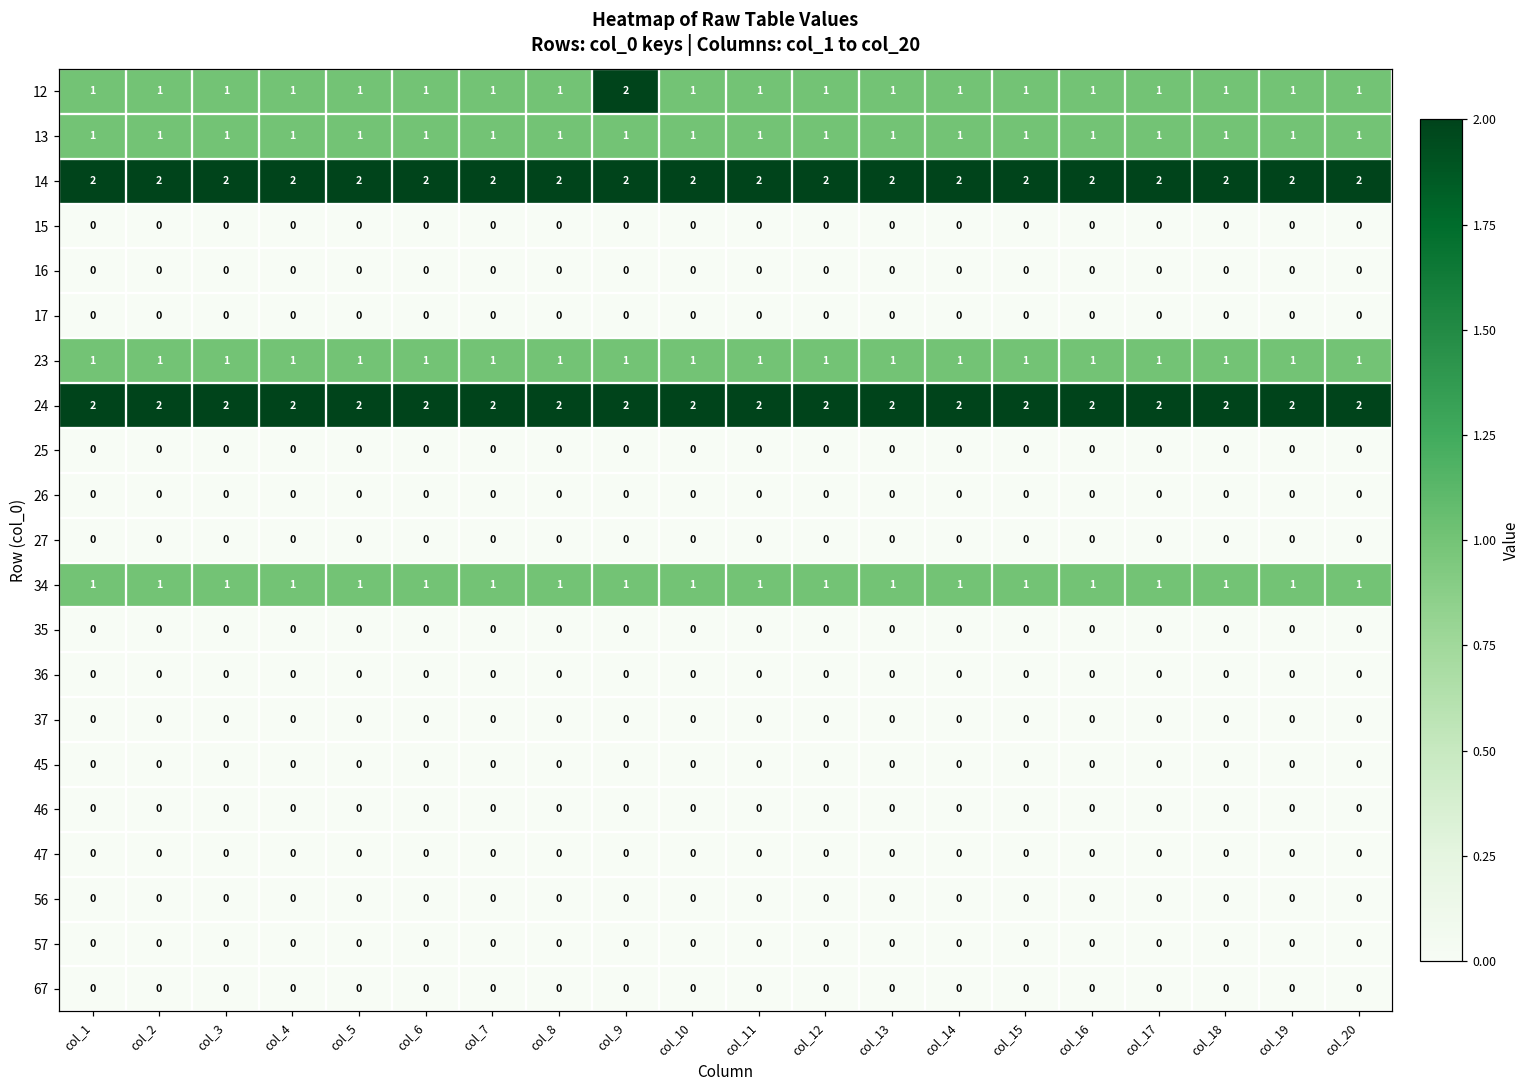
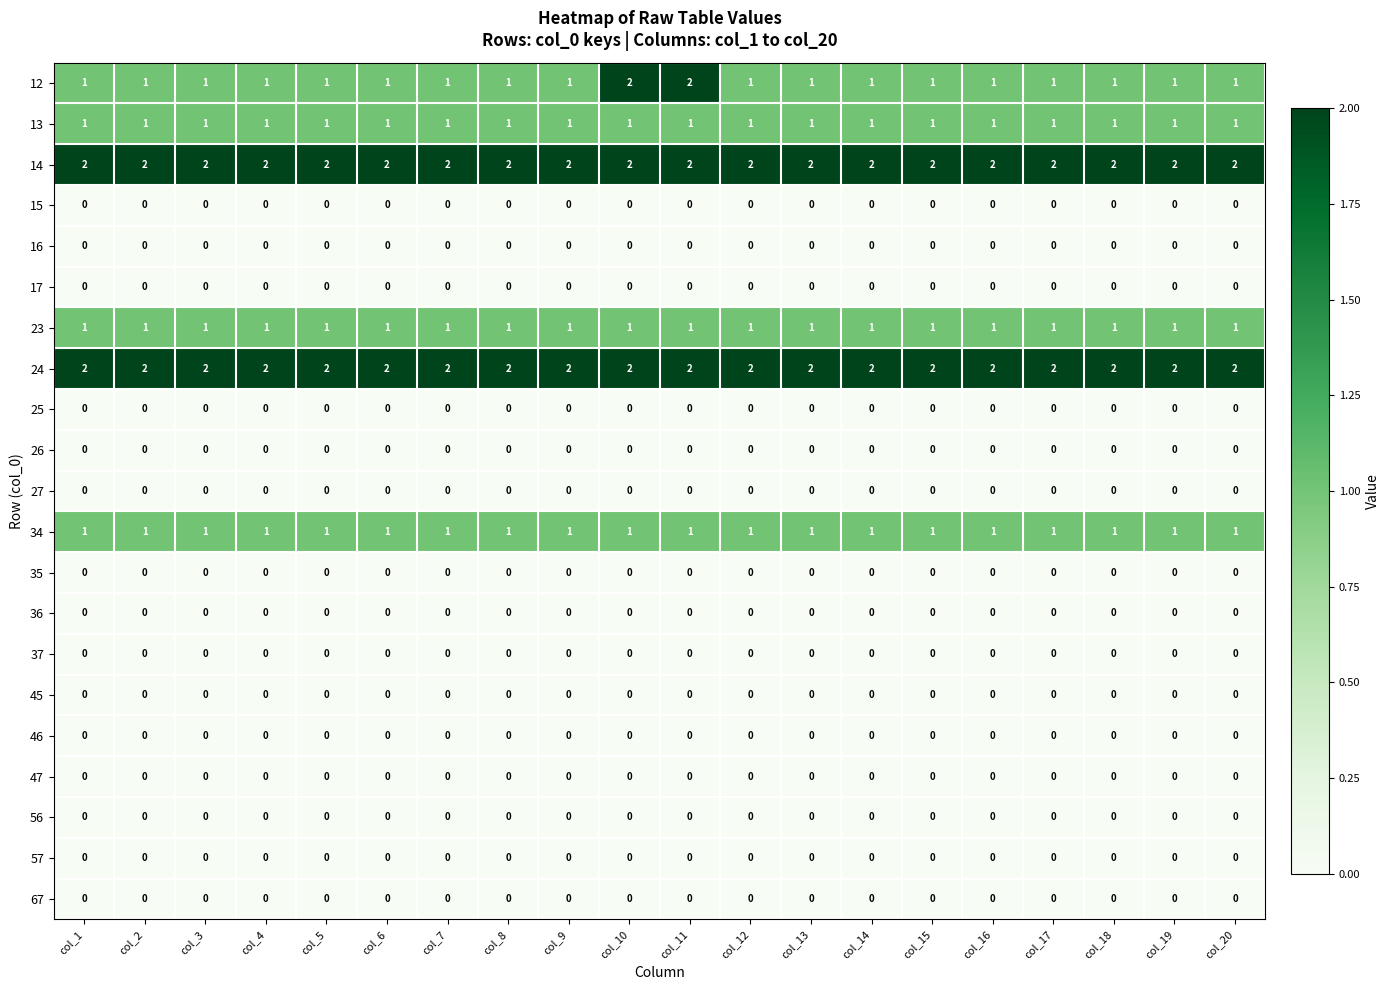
  {
    "12": {
      "col_1": 1,
      "col_2": 1,
      "col_3": 1,
      "col_4": 1,
      "col_5": 1,
      "col_6": 1,
      "col_7": 1,
      "col_8": 1,
-     "col_9": 2,
-     "col_10": 1,
-     "col_11": 1,
+     "col_9": 1,
+     "col_10": 2,
+     "col_11": 2,
      "col_12": 1,
      "col_13": 1,
      "col_14": 1,
      "col_15": 1,
      "col_16": 1,
      "col_17": 1,
      "col_18": 1,
      "col_19": 1,
      "col_20": 1
    }
  }
